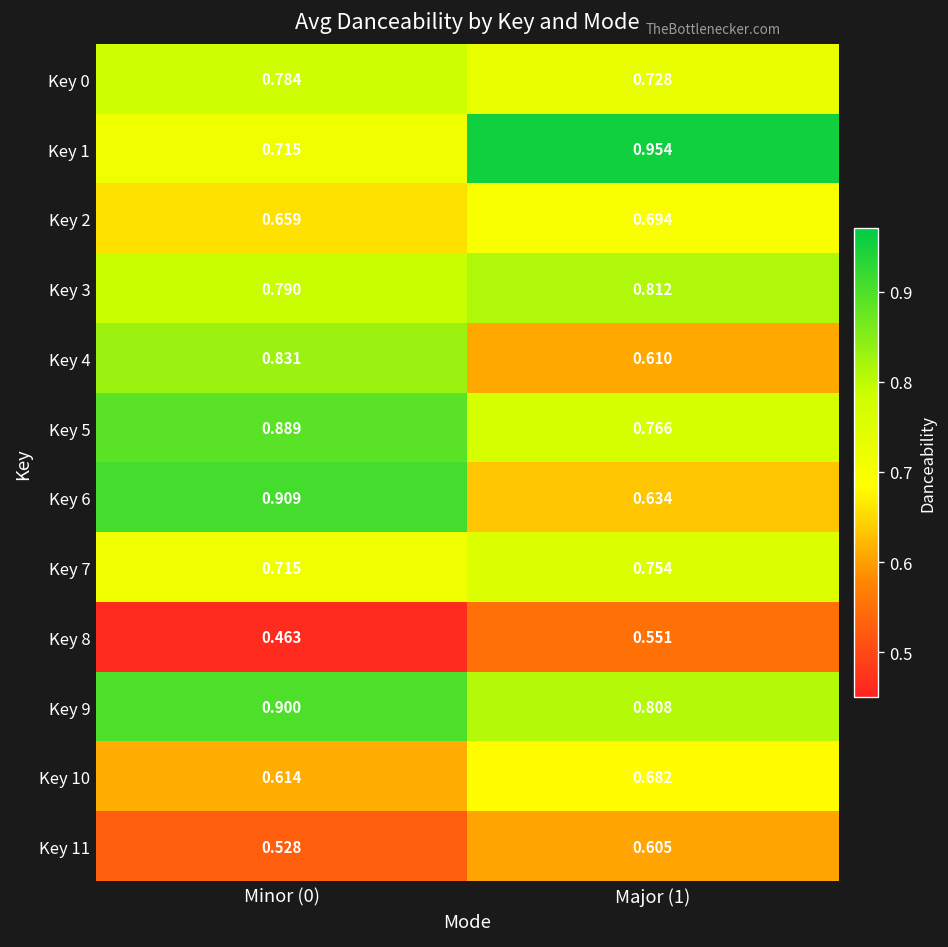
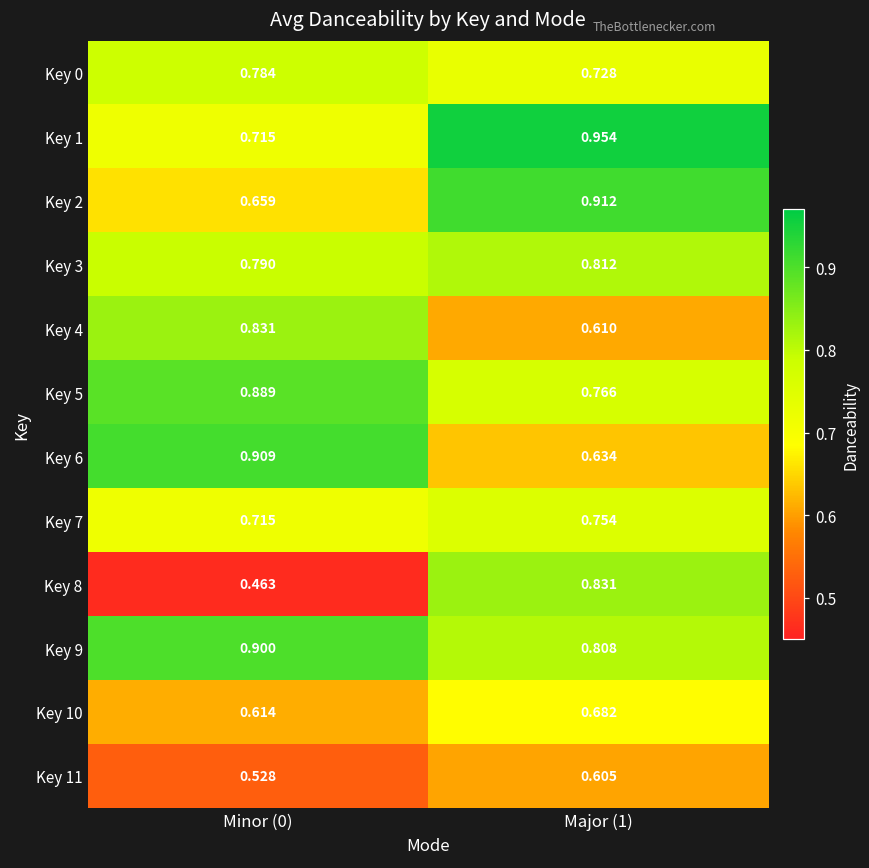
  {
    "Key 0": {
      "Minor (0)": 0.784,
      "Major (1)": 0.728
    },
    "Key 1": {
      "Minor (0)": 0.715,
      "Major (1)": 0.954
    },
    "Key 2": {
      "Minor (0)": 0.659,
-     "Major (1)": 0.694
+     "Major (1)": 0.912
    },
    "Key 3": {
      "Minor (0)": 0.790,
      "Major (1)": 0.812
    },
    "Key 4": {
      "Minor (0)": 0.831,
      "Major (1)": 0.610
    },
    "Key 5": {
      "Minor (0)": 0.889,
      "Major (1)": 0.766
    },
    "Key 6": {
      "Minor (0)": 0.909,
      "Major (1)": 0.634
    },
    "Key 7": {
      "Minor (0)": 0.715,
      "Major (1)": 0.754
    },
    "Key 8": {
      "Minor (0)": 0.463,
-     "Major (1)": 0.551
+     "Major (1)": 0.831
    },
    "Key 9": {
      "Minor (0)": 0.900,
      "Major (1)": 0.808
    },
    "Key 10": {
      "Minor (0)": 0.614,
      "Major (1)": 0.682
    },
    "Key 11": {
      "Minor (0)": 0.528,
      "Major (1)": 0.605
    }
  }
